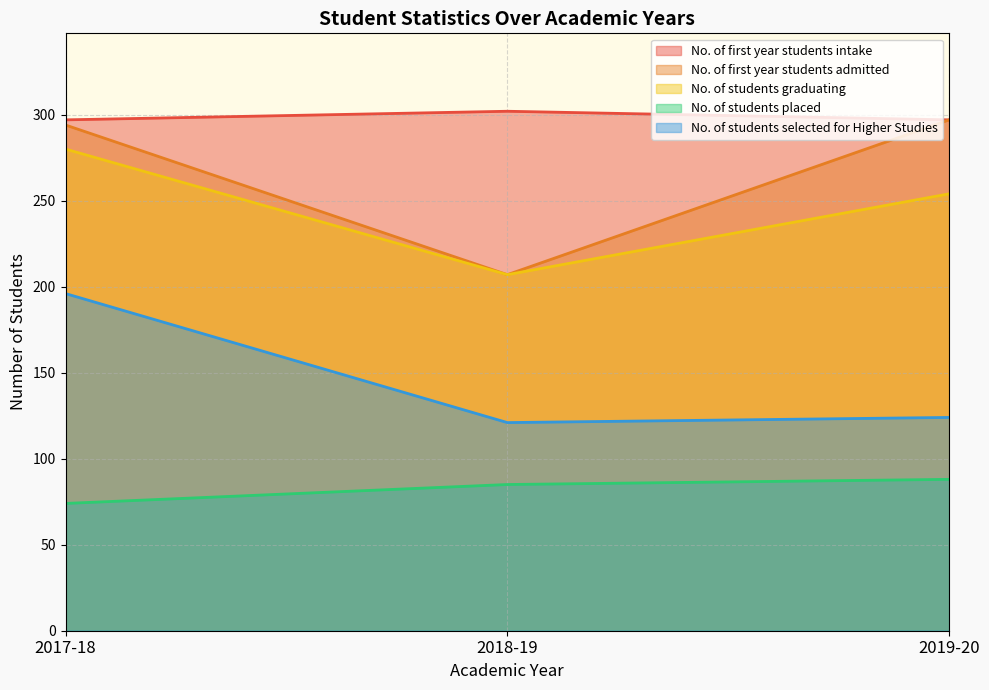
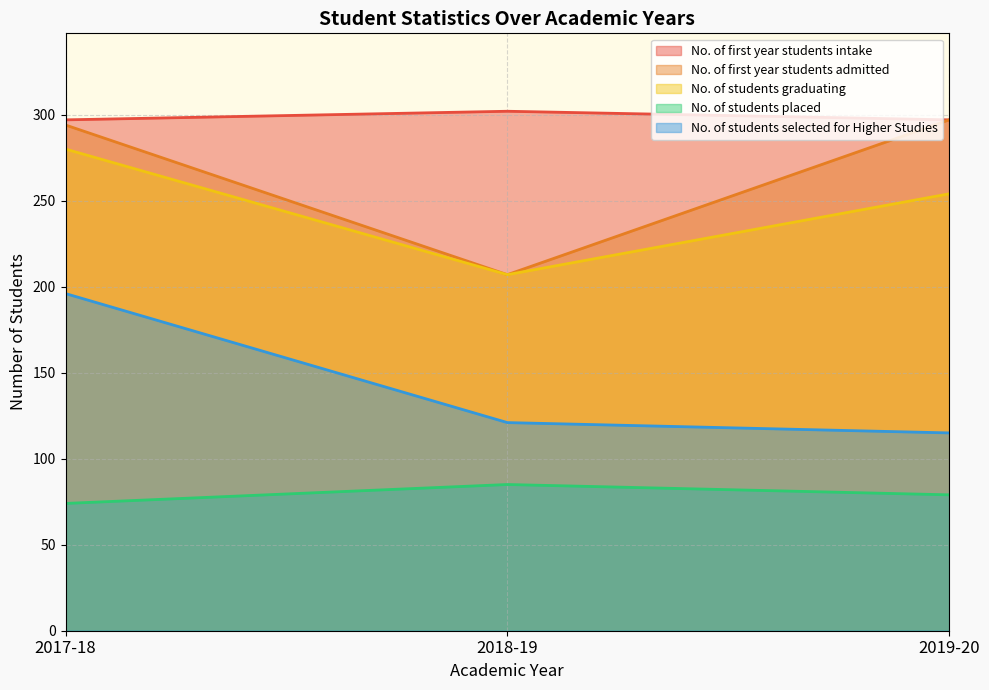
  {
    "No. of students placed": {
      "2017-18": 74,
      "2018-19": 85,
-     "2019-20": 88
+     "2019-20": 79
    },
    "No. of students selected for Higher Studies": {
      "2017-18": 196,
      "2018-19": 121,
-     "2019-20": 124
+     "2019-20": 115
    }
  }
